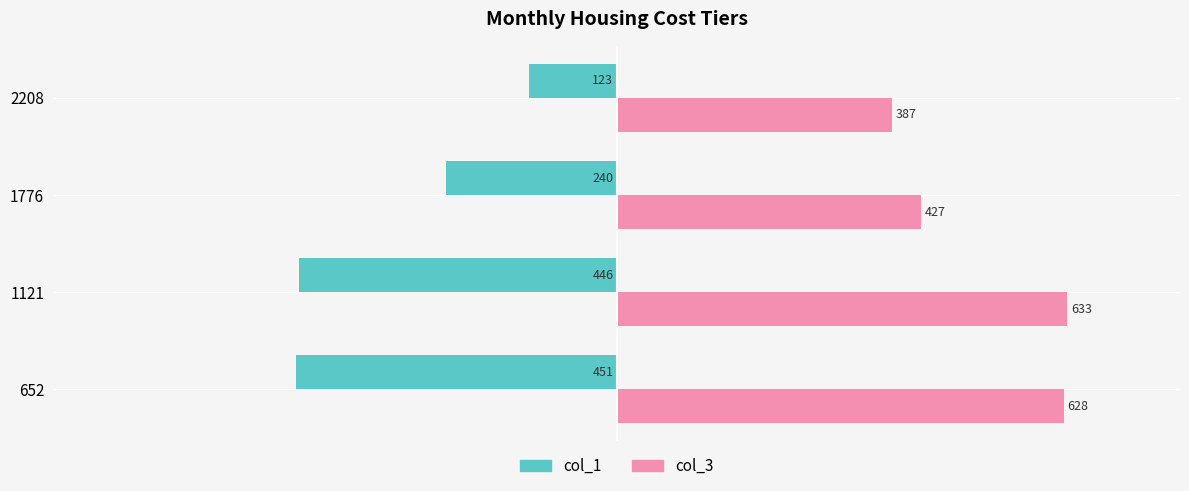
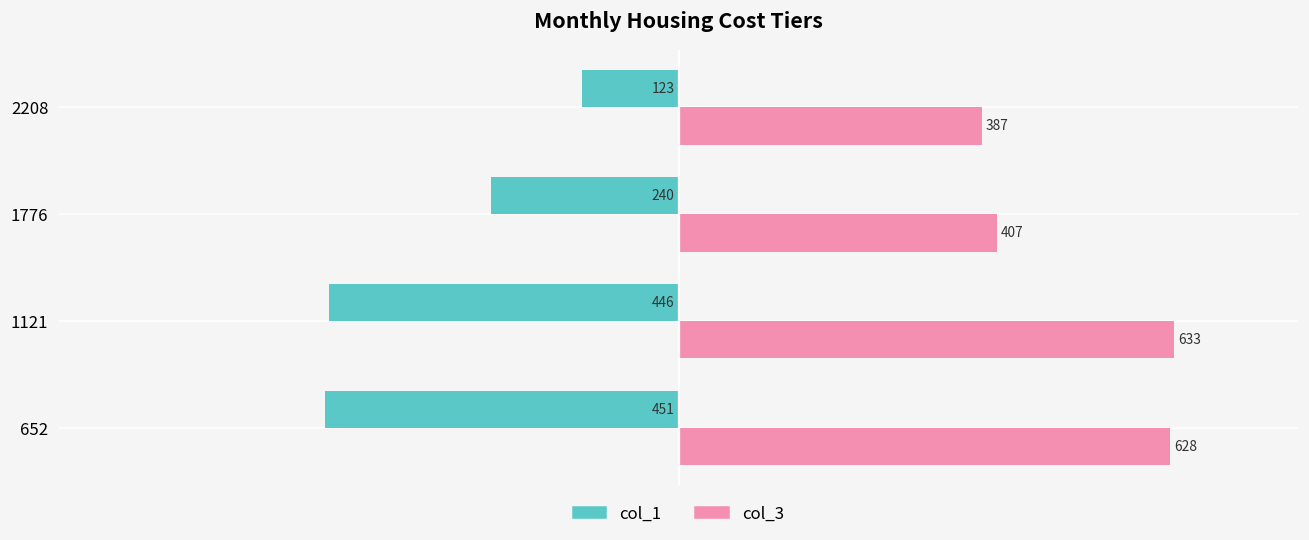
  {
    "col_3": {
      "2208": 387,
-     "1776": 427,
+     "1776": 407,
      "1121": 633,
      "652": 628
    }
  }
